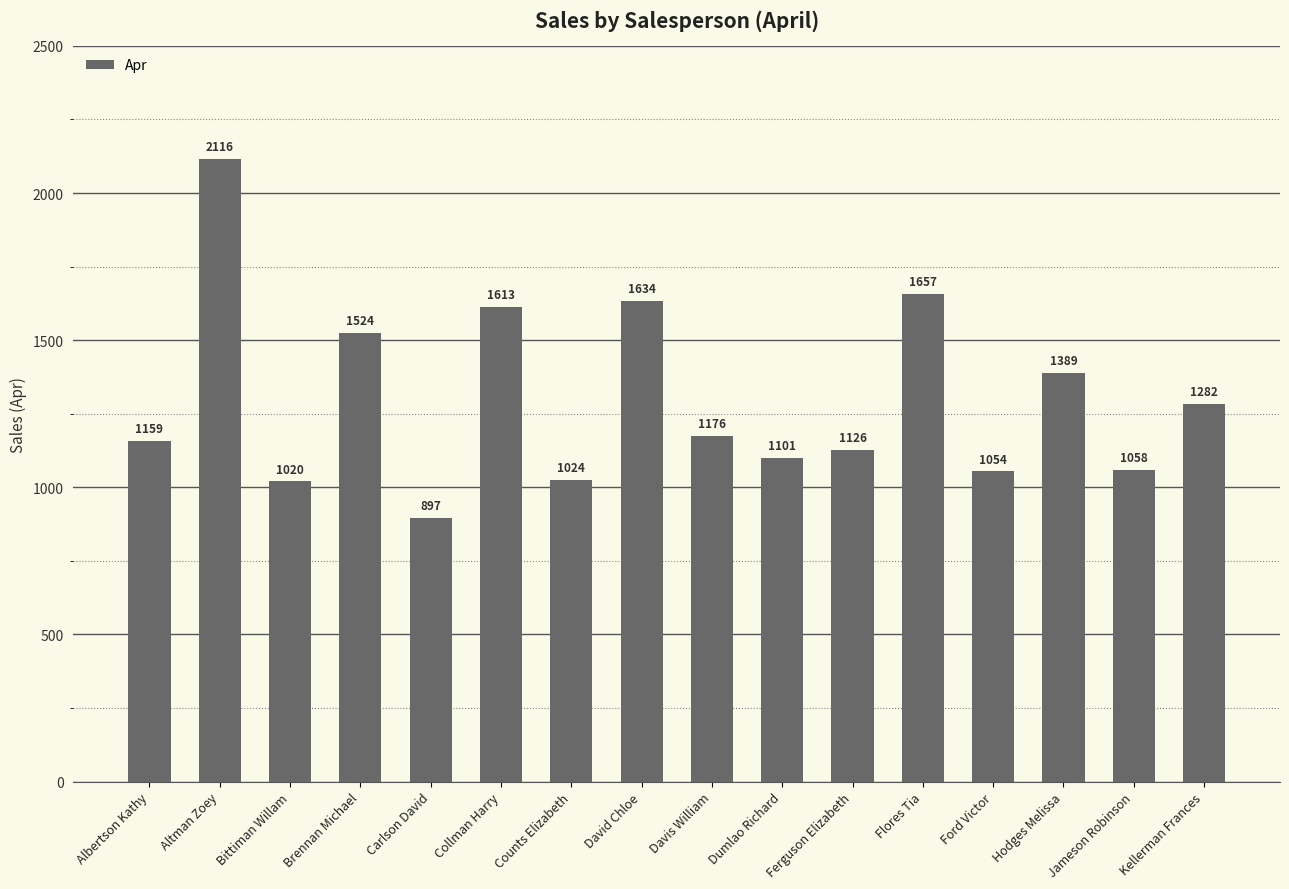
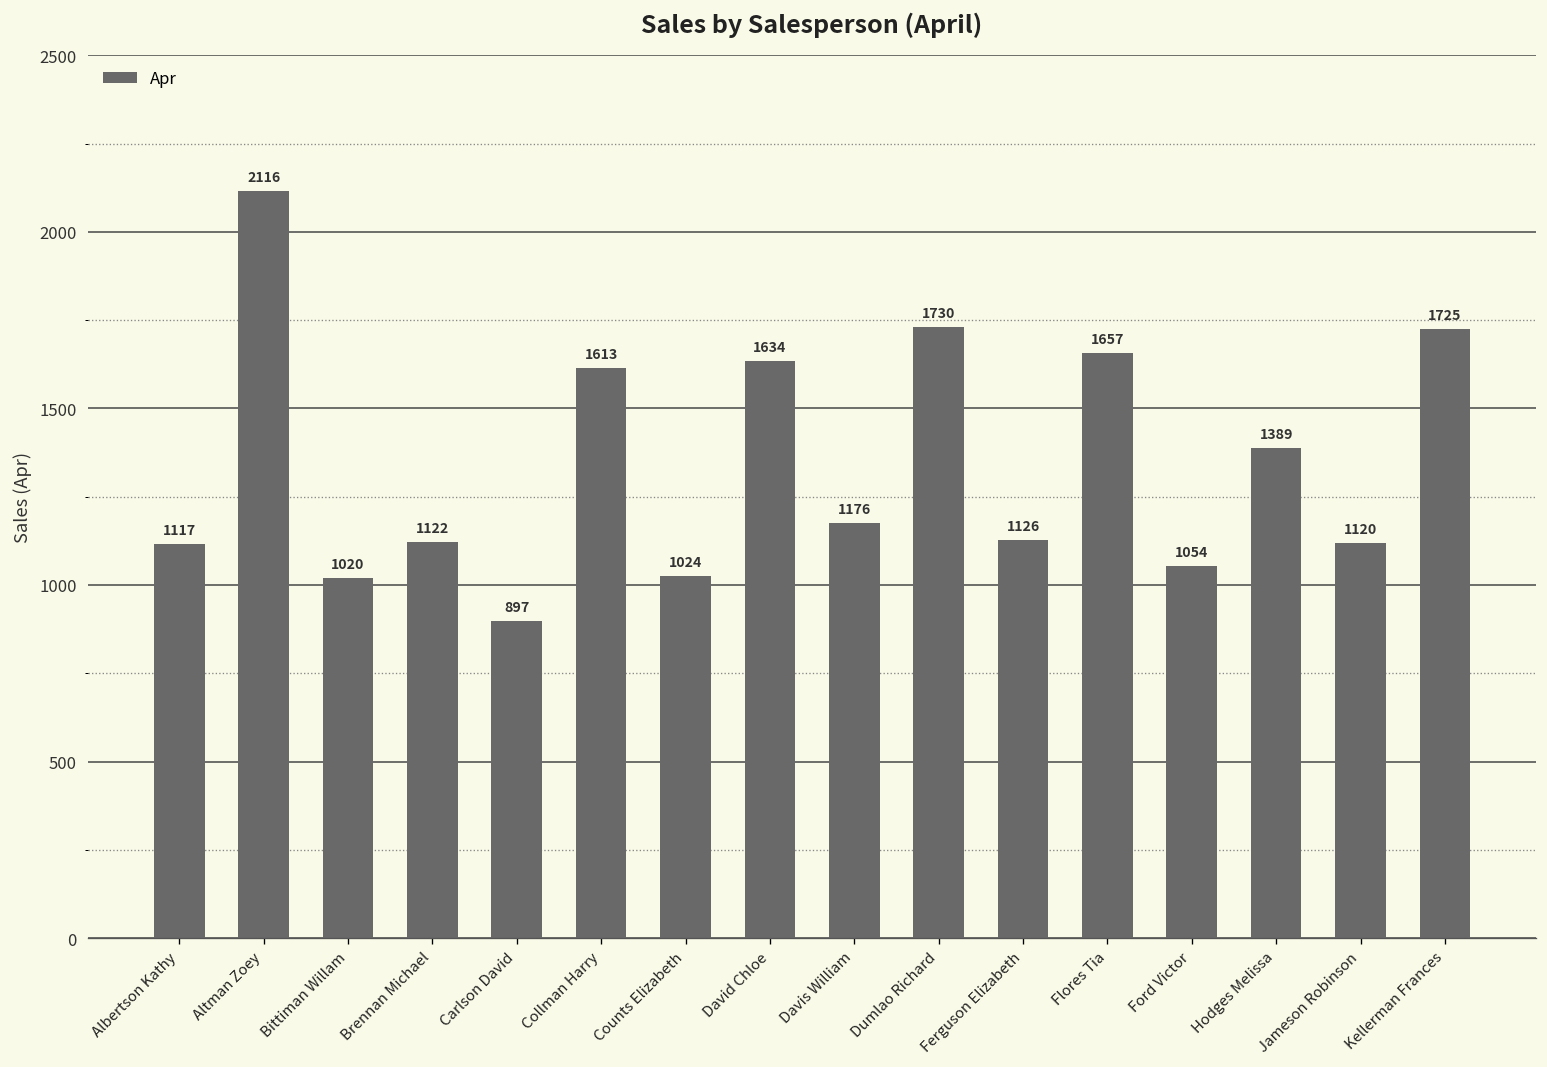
  {
-   "Albertson Kathy": 1159,
+   "Albertson Kathy": 1117,
    "Altman Zoey": 2116,
    "Bittiman Willam": 1020,
-   "Brennan Michael": 1524,
+   "Brennan Michael": 1122,
    "Carlson David": 897,
    "Collman Harry": 1613,
    "Counts Elizabeth": 1024,
    "David Chloe": 1634,
    "Davis William": 1176,
-   "Dumlao Richard": 1101,
+   "Dumlao Richard": 1730,
    "Ferguson Elizabeth": 1126,
    "Flores Tia": 1657,
    "Ford Victor": 1054,
    "Hodges Melissa": 1389,
-   "Jameson Robinson": 1058,
-   "Kellerman Frances": 1282
+   "Jameson Robinson": 1120,
+   "Kellerman Frances": 1725
  }
